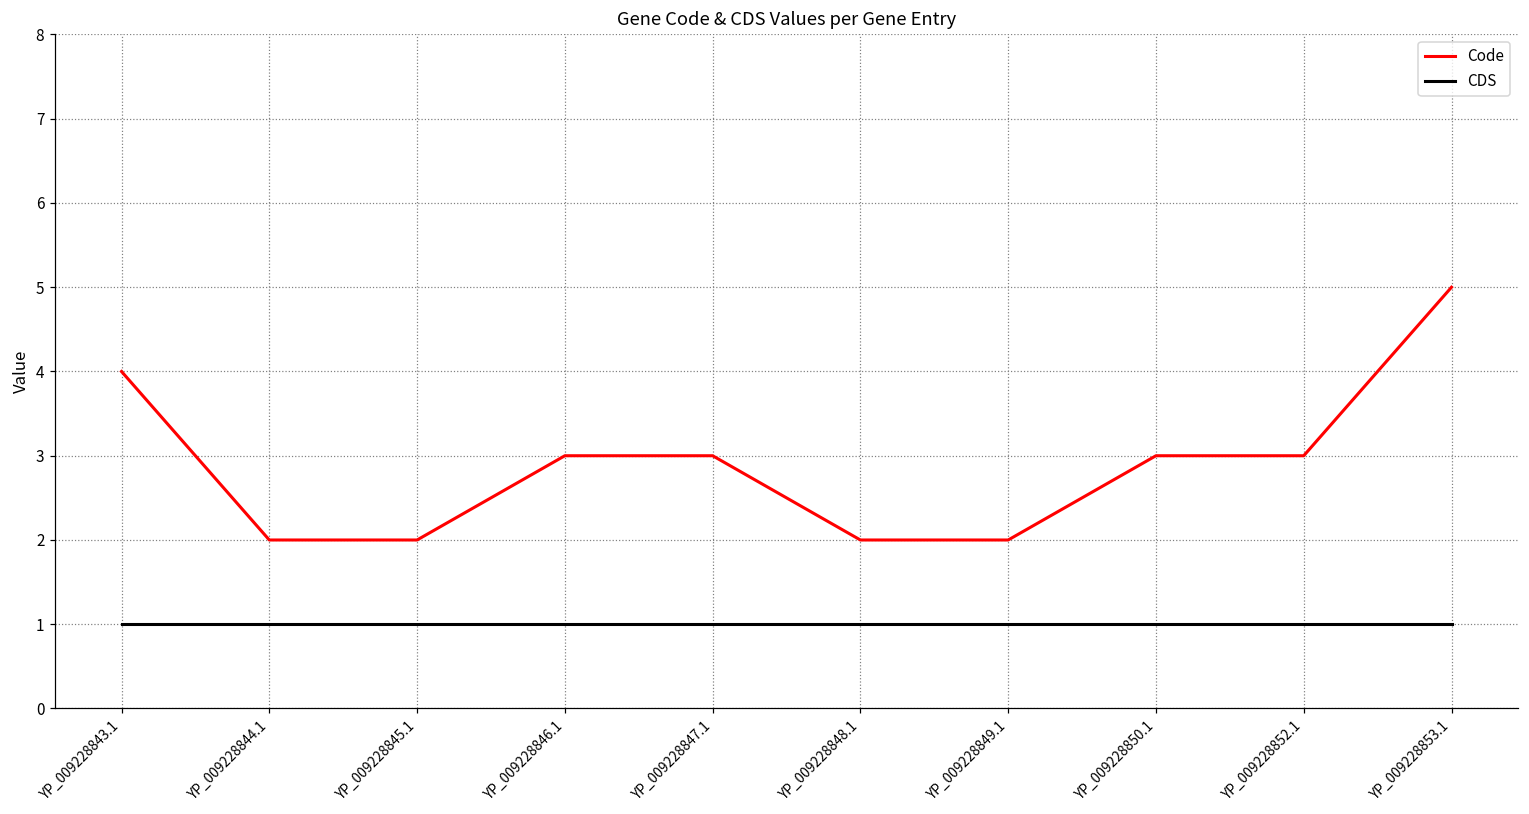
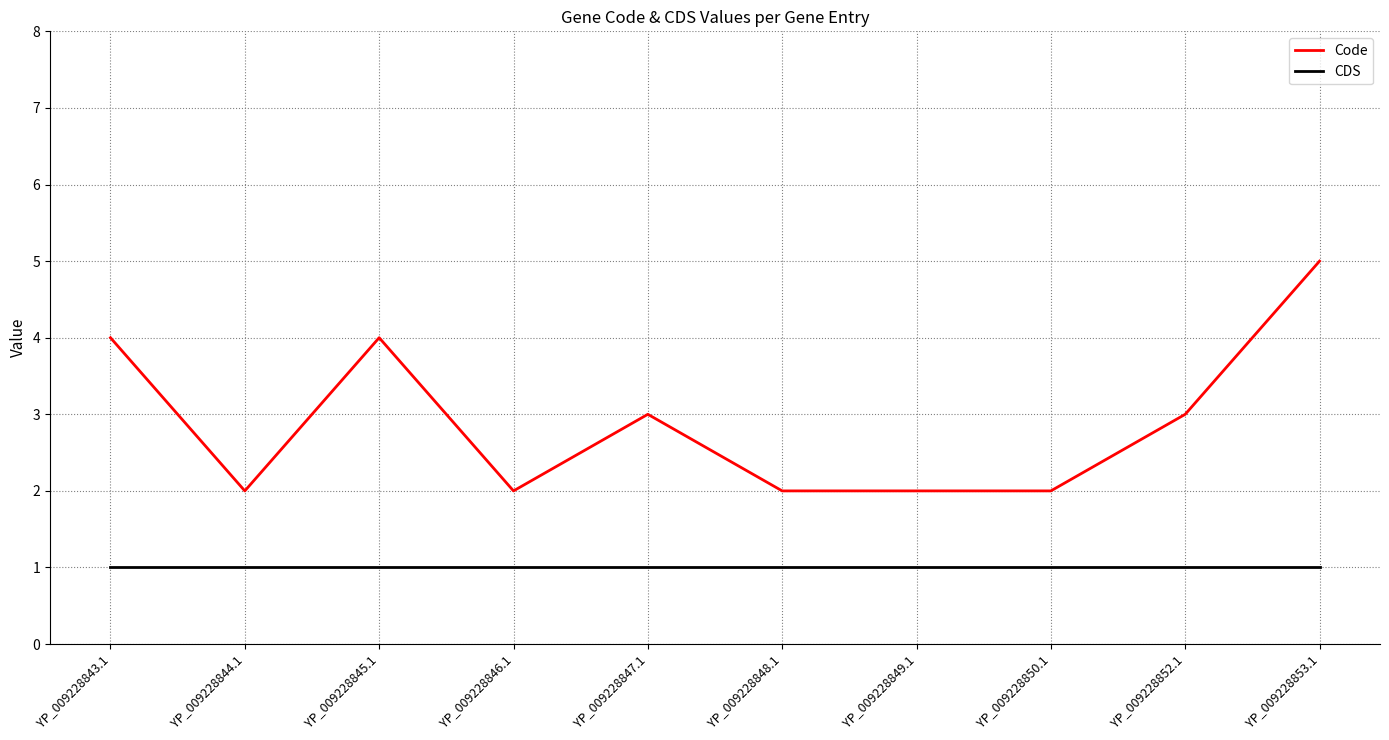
  {
    "Code": {
      "YP_009228843.1": 4,
      "YP_009228844.1": 2,
-     "YP_009228845.1": 2,
-     "YP_009228846.1": 3,
+     "YP_009228845.1": 4,
+     "YP_009228846.1": 2,
      "YP_009228847.1": 3,
      "YP_009228848.1": 2,
      "YP_009228849.1": 2,
-     "YP_009228850.1": 3,
+     "YP_009228850.1": 2,
      "YP_009228852.1": 3,
      "YP_009228853.1": 5
    },
    "CDS": {
      "YP_009228843.1": 1,
      "YP_009228844.1": 1,
      "YP_009228845.1": 1,
      "YP_009228846.1": 1,
      "YP_009228847.1": 1,
      "YP_009228848.1": 1,
      "YP_009228849.1": 1,
      "YP_009228850.1": 1,
      "YP_009228852.1": 1,
      "YP_009228853.1": 1
    }
  }
